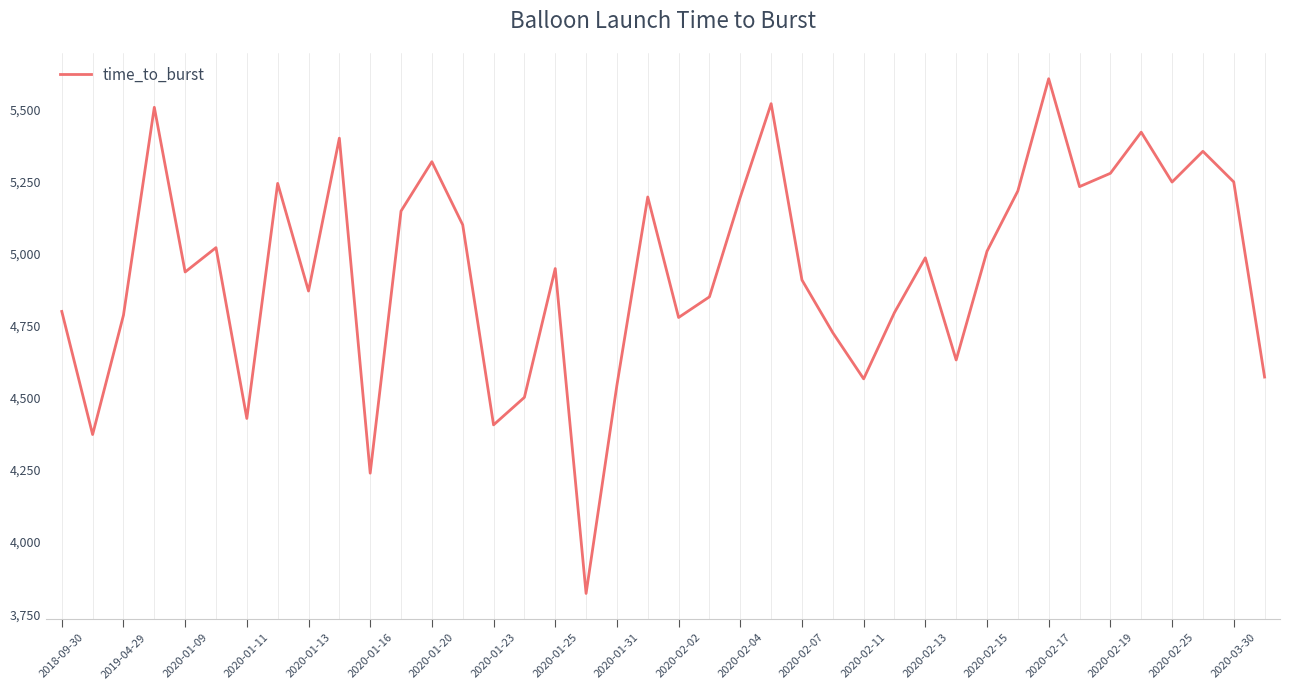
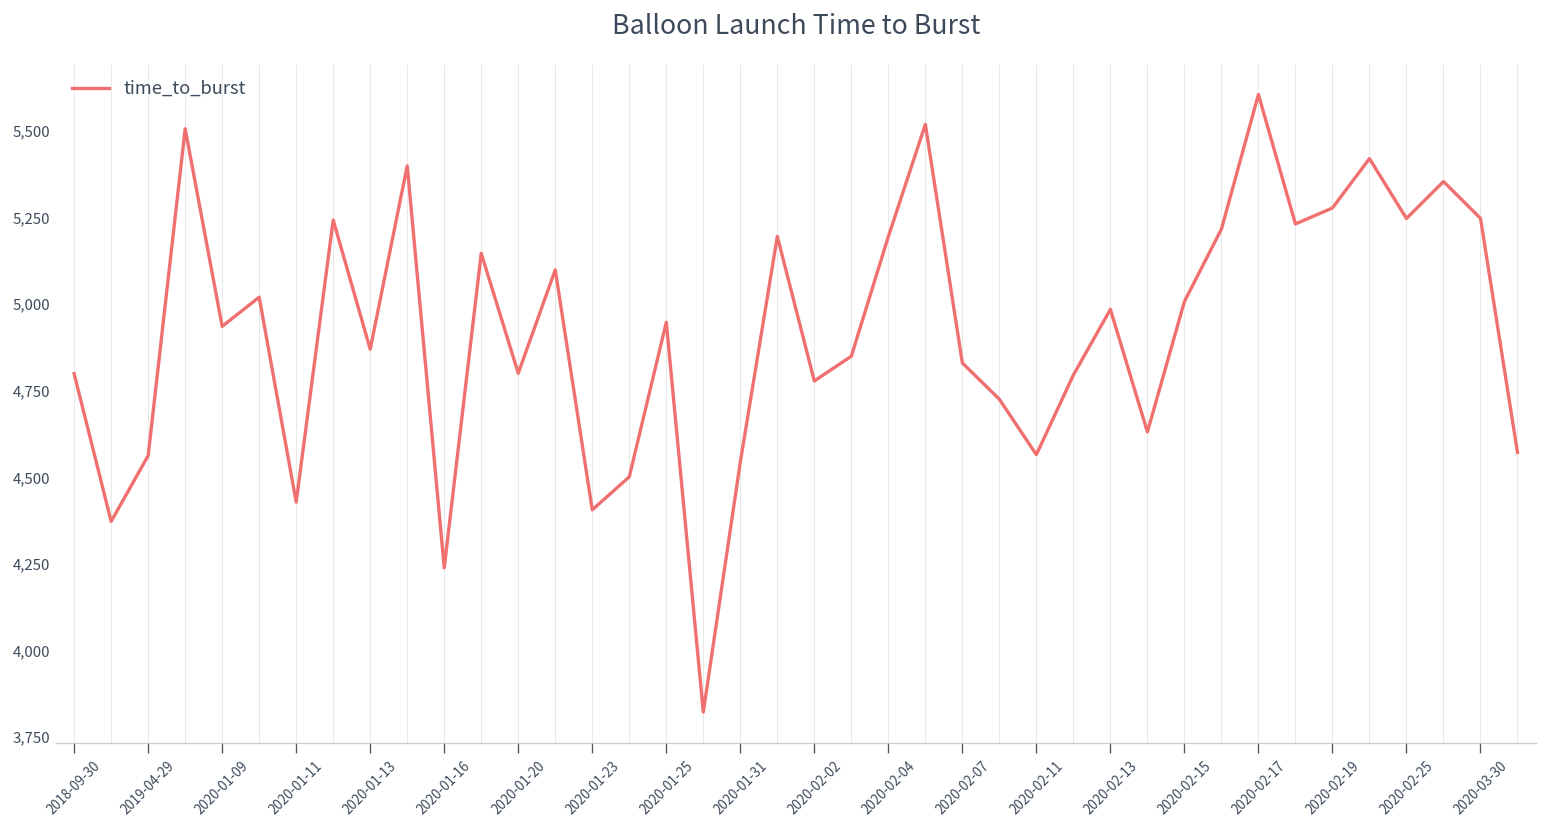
  {
    "2018-09-30": "4,800",
-   "2019-04-29": "4,790",
+   "2019-04-29": "4,560",
    "2020-01-11": "4,430",
    "2020-01-16": "4,240",
-   "2020-01-20": "5,320",
+   "2020-01-20": "4,800",
    "2020-02-04": "5,200",
-   "2020-02-07": "4,910",
+   "2020-02-07": "4,830",
    "2020-02-13": "4,990",
    "2020-02-25": "5,250"
  }
